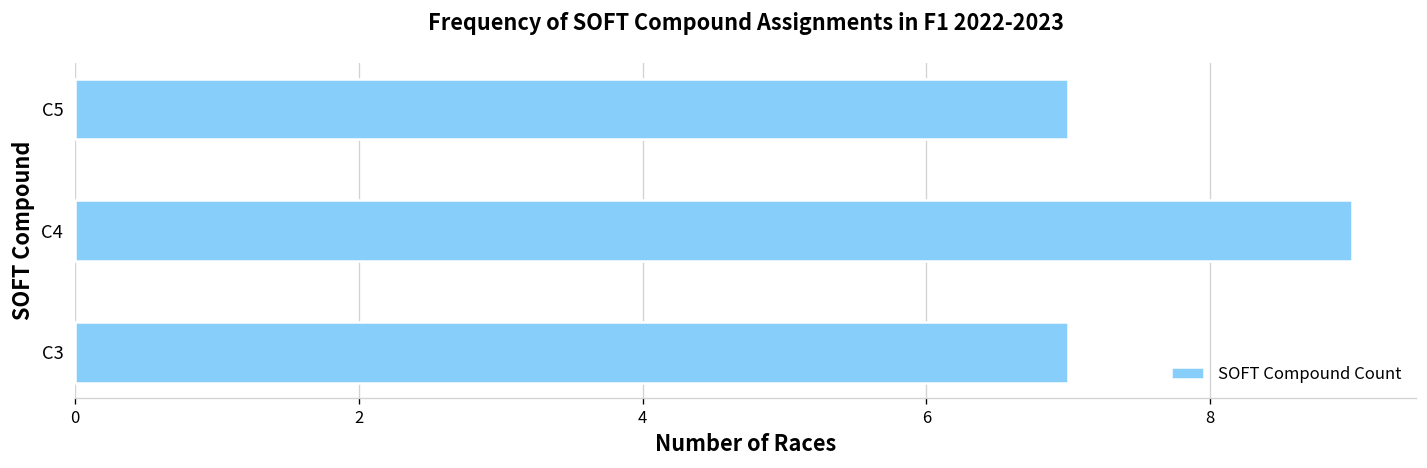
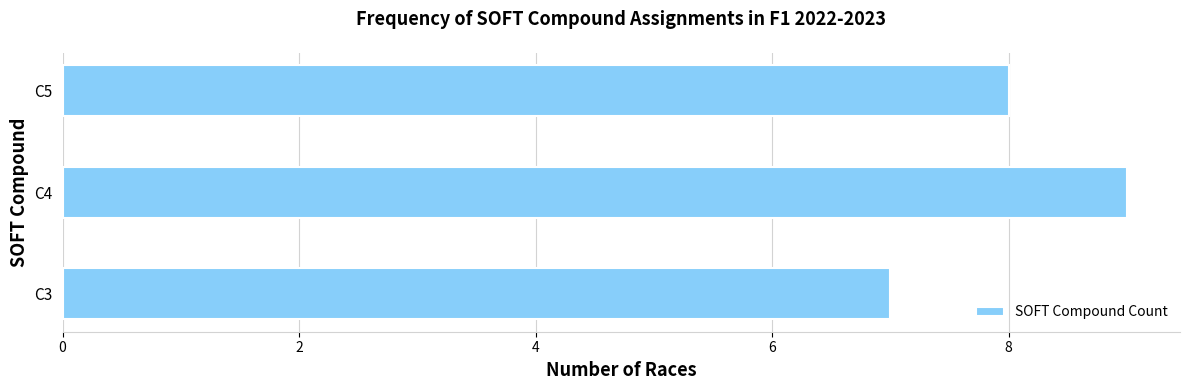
  {
-   "C5": 7,
+   "C5": 8,
    "C4": 9,
    "C3": 7
  }
